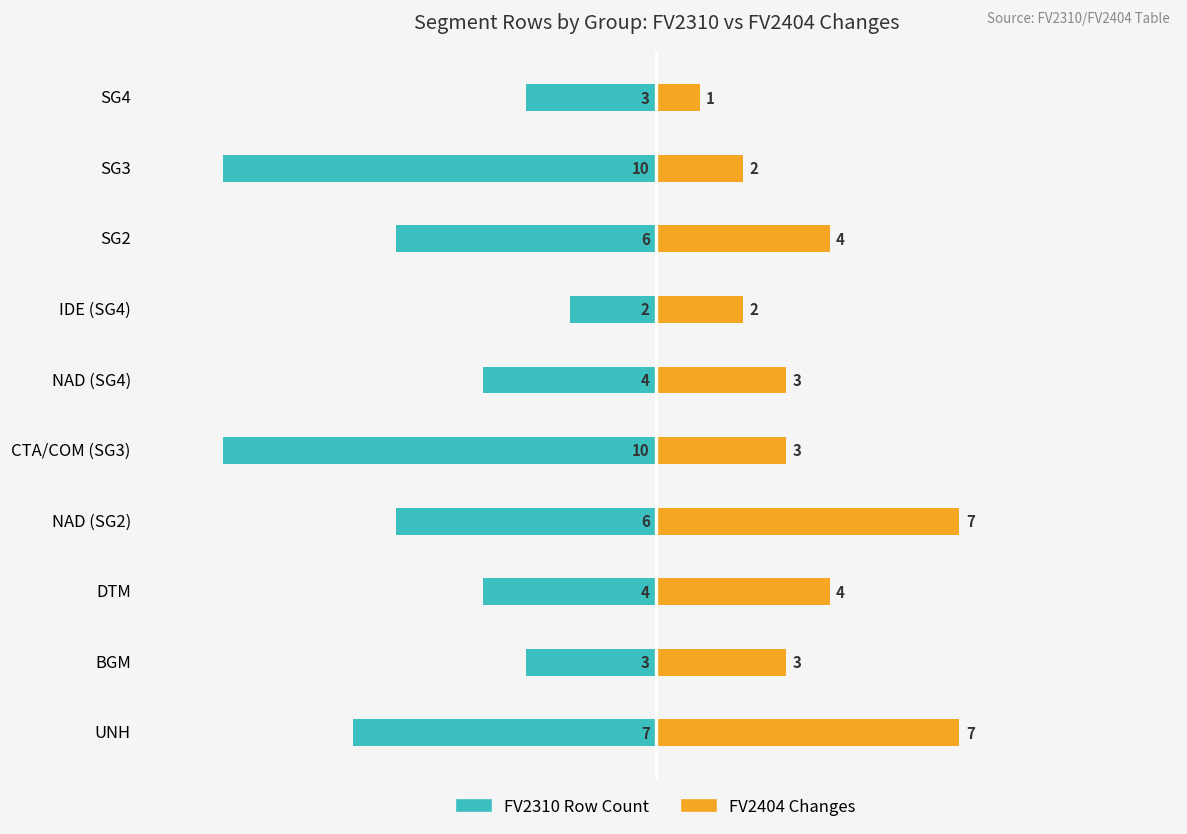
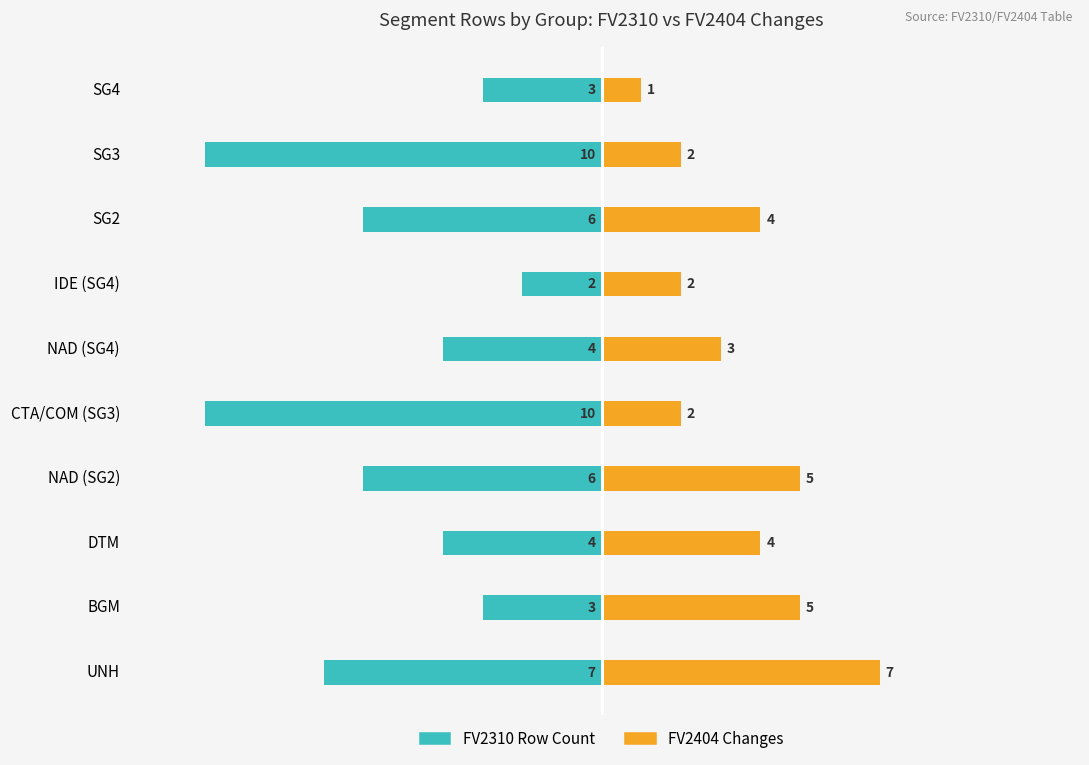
  {
    "FV2404 Changes": {
      "SG4": 1,
      "SG3": 2,
      "SG2": 4,
      "IDE (SG4)": 2,
      "NAD (SG4)": 3,
-     "CTA/COM (SG3)": 3,
-     "NAD (SG2)": 7,
+     "CTA/COM (SG3)": 2,
+     "NAD (SG2)": 5,
      "DTM": 4,
-     "BGM": 3,
+     "BGM": 5,
      "UNH": 7
    }
  }
